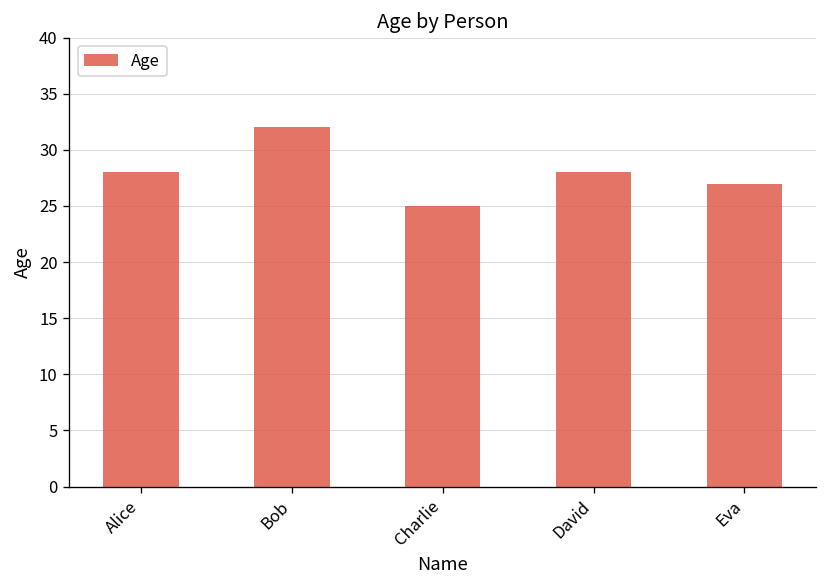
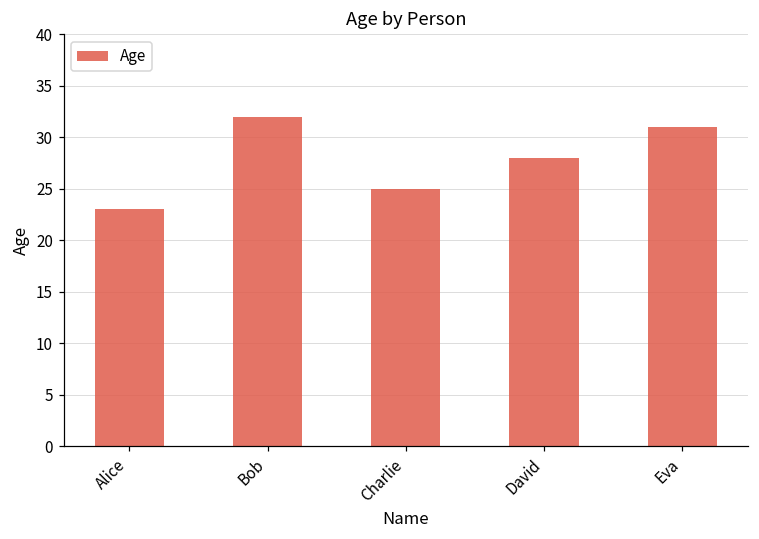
  {
-   "Alice": 28,
+   "Alice": 23,
    "Bob": 32,
    "Charlie": 25,
    "David": 28,
-   "Eva": 27
+   "Eva": 31
  }
